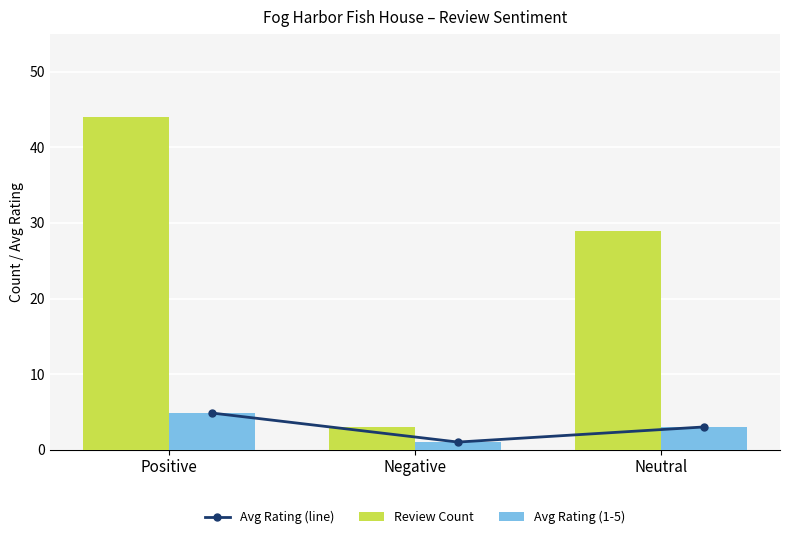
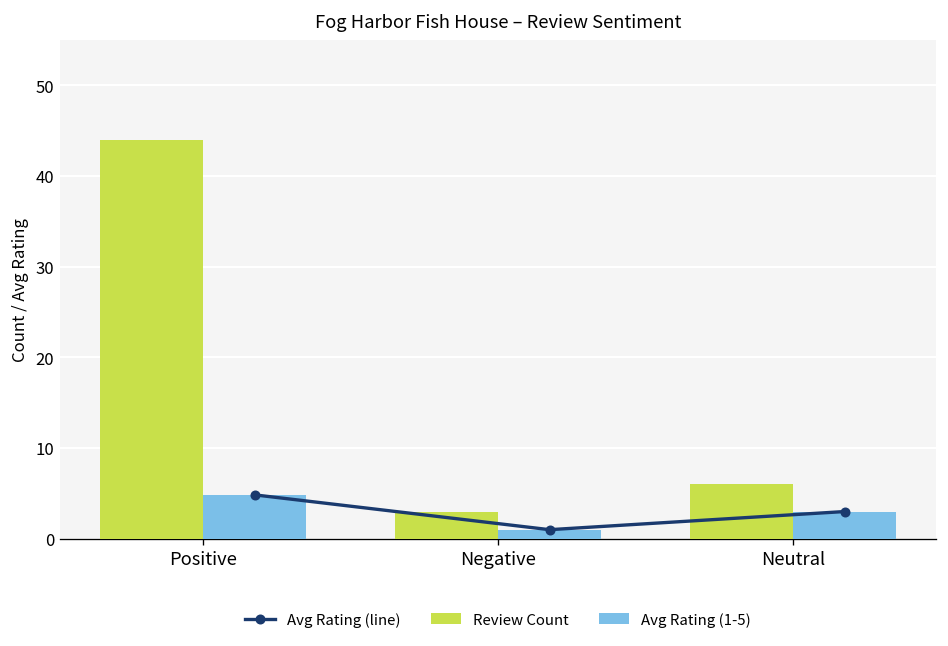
  {
    "Review Count": {
      "Positive": 44,
      "Negative": 3,
-     "Neutral": 29
+     "Neutral": 6
    },
    "Avg Rating (1-5)": {
      "Positive": 5,
      "Negative": 1,
      "Neutral": 3
    }
  }
